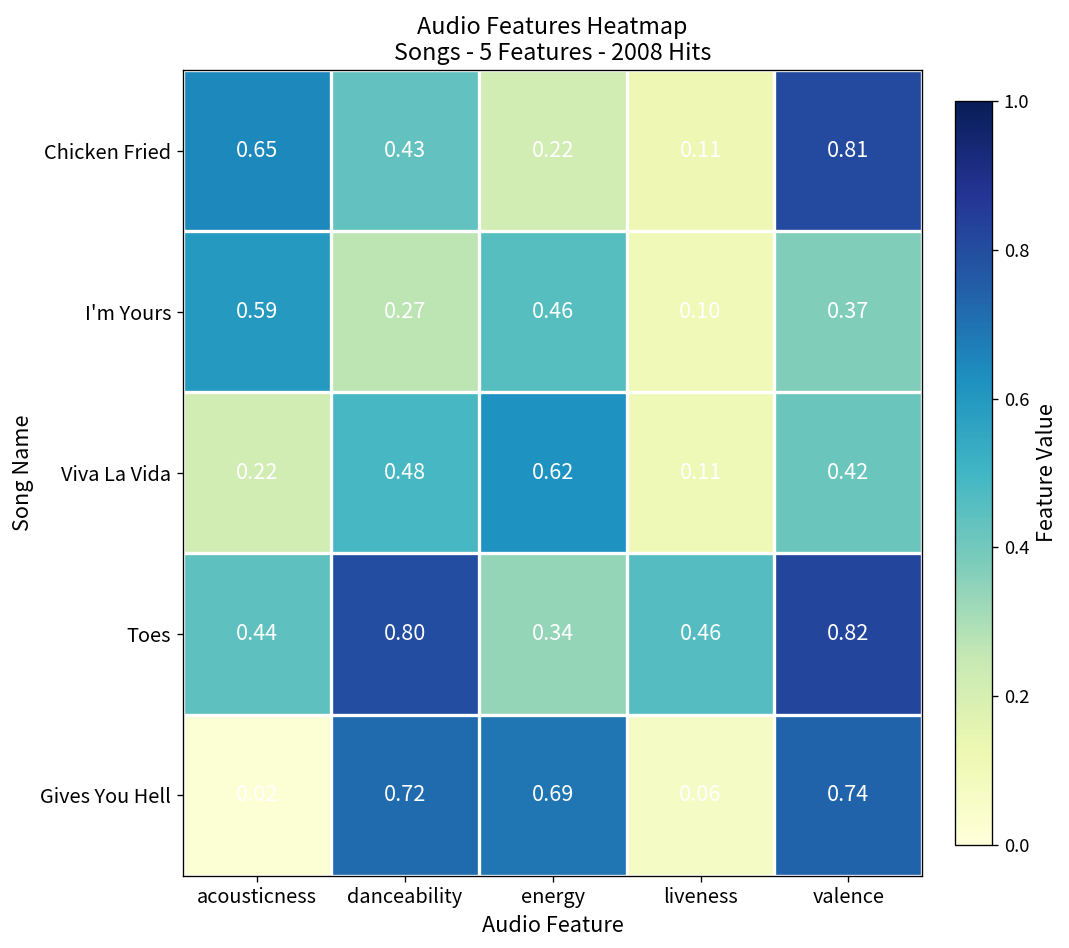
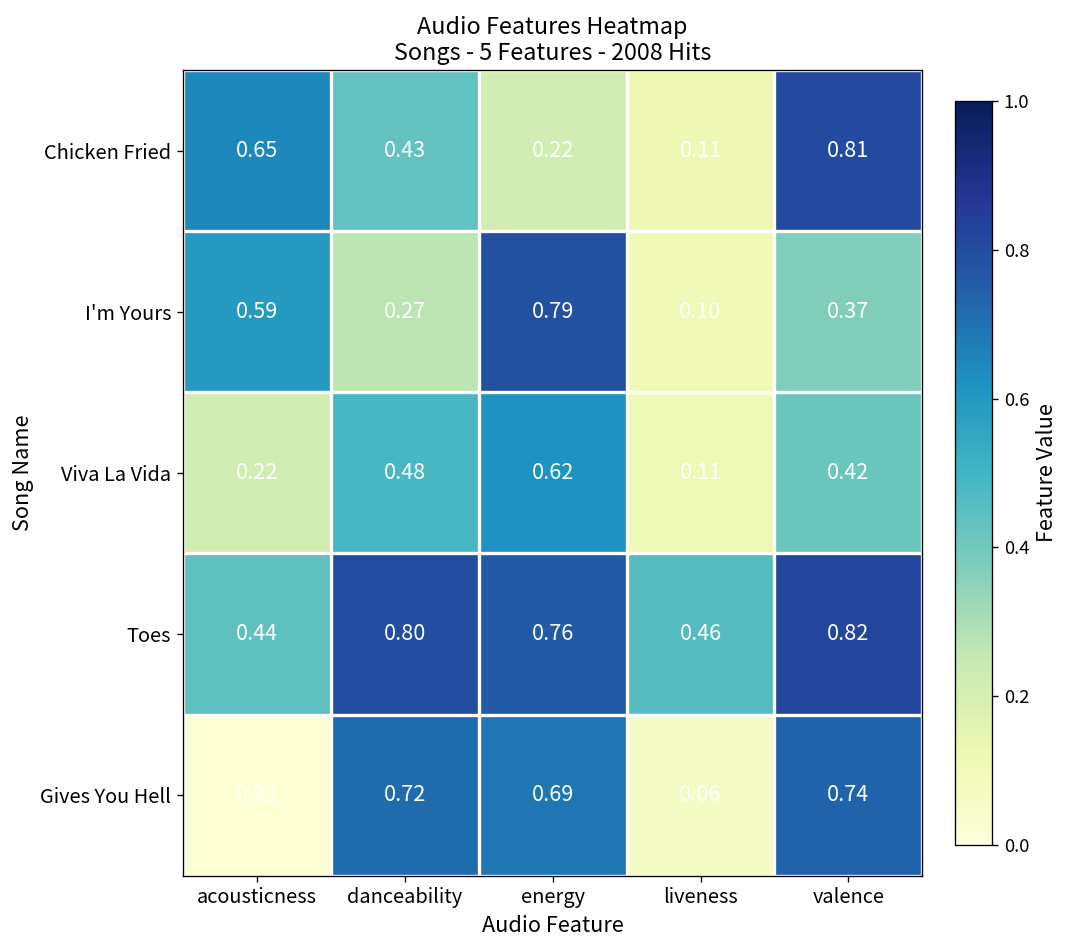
  {
    "Chicken Fried": {
      "acousticness": 0.65,
      "danceability": 0.43,
      "energy": 0.22,
      "liveness": 0.11,
      "valence": 0.81
    },
    "I'm Yours": {
      "acousticness": 0.59,
      "danceability": 0.27,
-     "energy": 0.46,
+     "energy": 0.79,
      "liveness": 0.10,
      "valence": 0.37
    },
    "Viva La Vida": {
      "acousticness": 0.22,
      "danceability": 0.48,
      "energy": 0.62,
      "liveness": 0.11,
      "valence": 0.42
    },
    "Toes": {
      "acousticness": 0.44,
      "danceability": 0.80,
-     "energy": 0.34,
+     "energy": 0.76,
      "liveness": 0.46,
      "valence": 0.82
    },
    "Gives You Hell": {
      "danceability": 0.72,
      "energy": 0.69,
      "liveness": 0.06,
      "valence": 0.74
    }
  }
